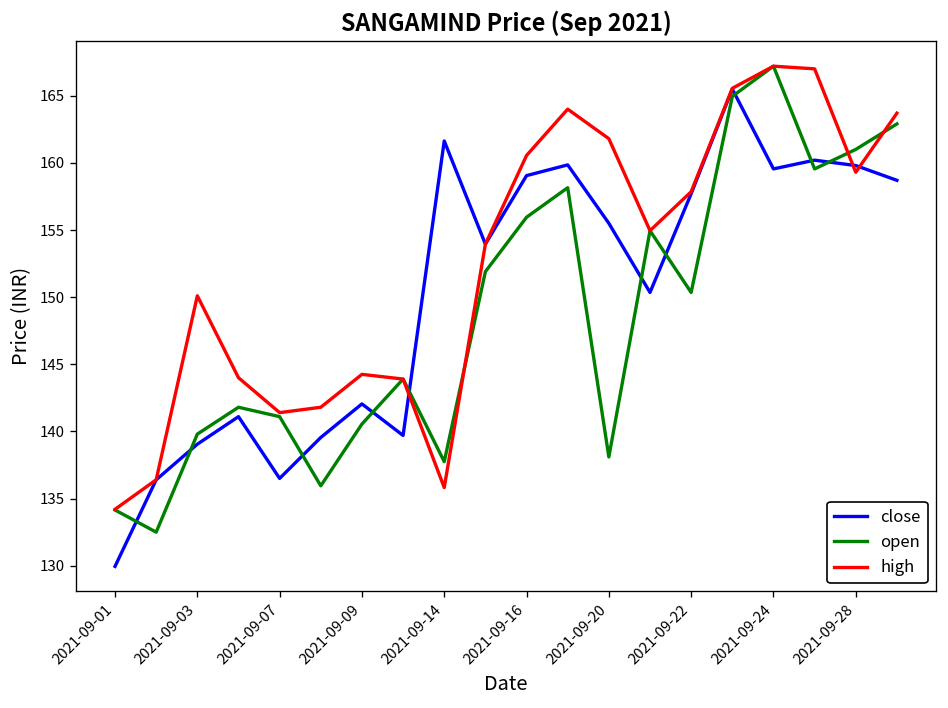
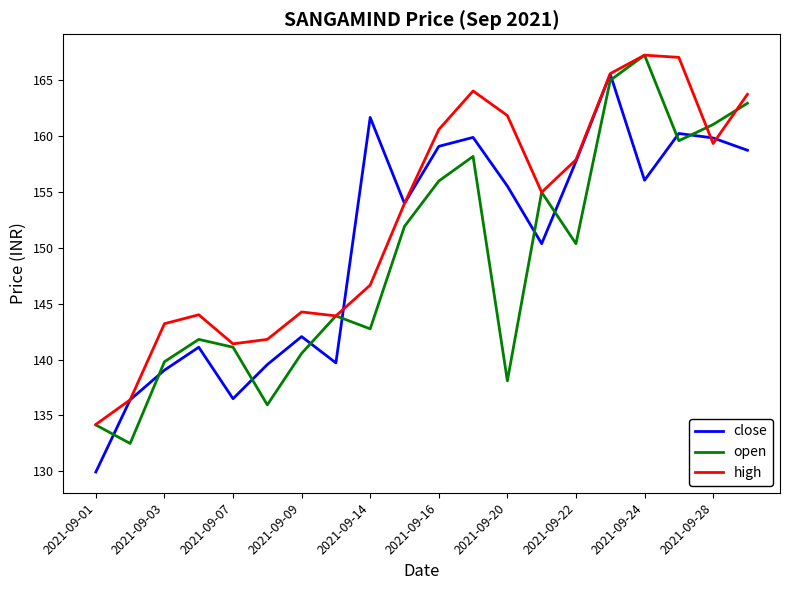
  {
    "close": {
      "2021-09-01": 130.0,
      "2021-09-03": 139.1,
      "2021-09-07": 136.5,
      "2021-09-09": 142.1,
      "2021-09-14": 161.6,
      "2021-09-16": 159.1,
      "2021-09-20": 155.5,
-     "2021-09-24": 159.6,
+     "2021-09-24": 156.0,
      "2021-09-28": 159.8
    },
    "open": {
      "2021-09-03": 139.8,
      "2021-09-07": 141.1,
      "2021-09-09": 140.6,
-     "2021-09-14": 137.8,
+     "2021-09-14": 142.7,
      "2021-09-16": 156.0,
      "2021-09-20": 138.1,
      "2021-09-22": 150.4,
      "2021-09-28": 161.0
    },
    "high": {
-     "2021-09-03": 150.1,
+     "2021-09-03": 143.2,
      "2021-09-07": 141.4,
      "2021-09-09": 144.3,
-     "2021-09-14": 135.8,
+     "2021-09-14": 146.7,
      "2021-09-16": 160.6,
      "2021-09-20": 161.8,
      "2021-09-28": 159.3
    }
  }
